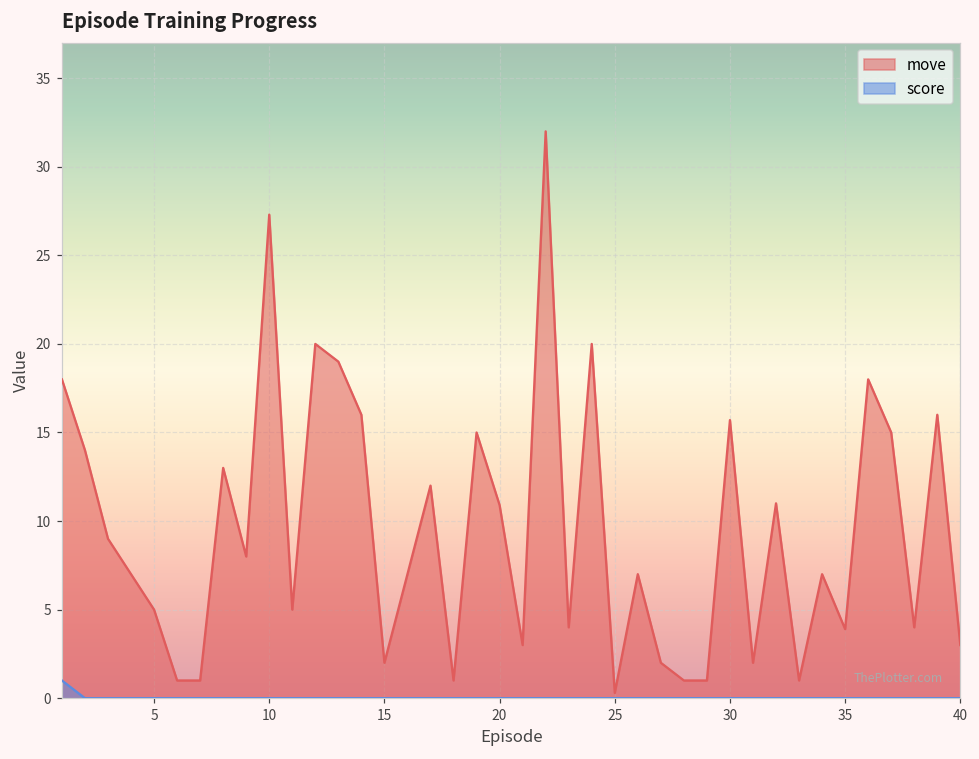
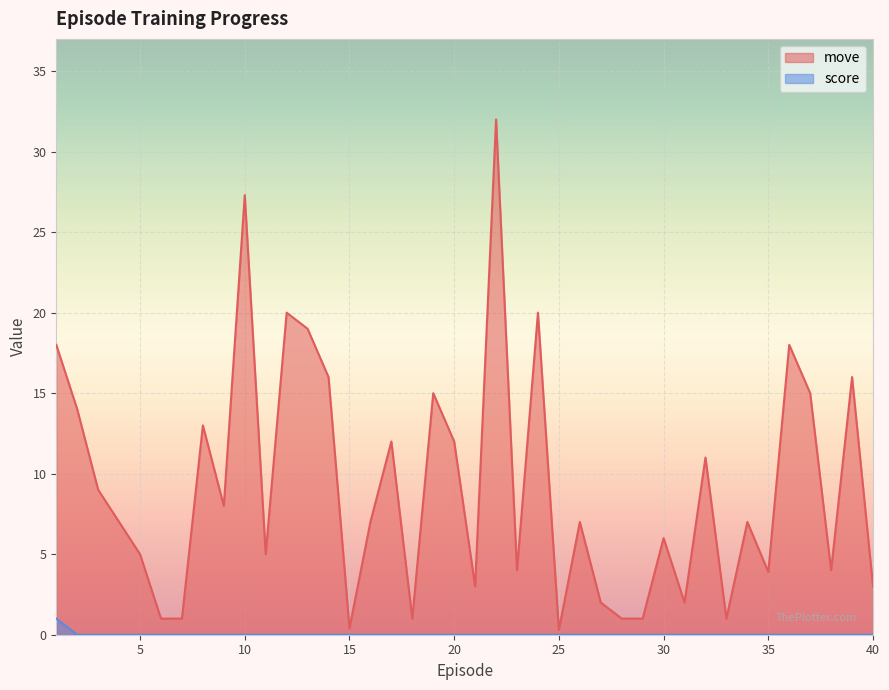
  {
    "move": {
      "5": 5.0,
      "10": 27.3,
-     "15": 2.0,
-     "20": 10.9,
+     "15": 0.4,
+     "20": 12.0,
      "25": 0.3,
-     "30": 15.7,
+     "30": 6.0,
      "35": 3.9,
      "40": 3.0
    },
    "score": {
      "5": 0.0,
      "10": 0.0,
      "15": 0.0,
      "20": 0.0,
      "25": 0.0,
      "30": 0.0,
      "35": 0.0,
      "40": 0.0
    }
  }
